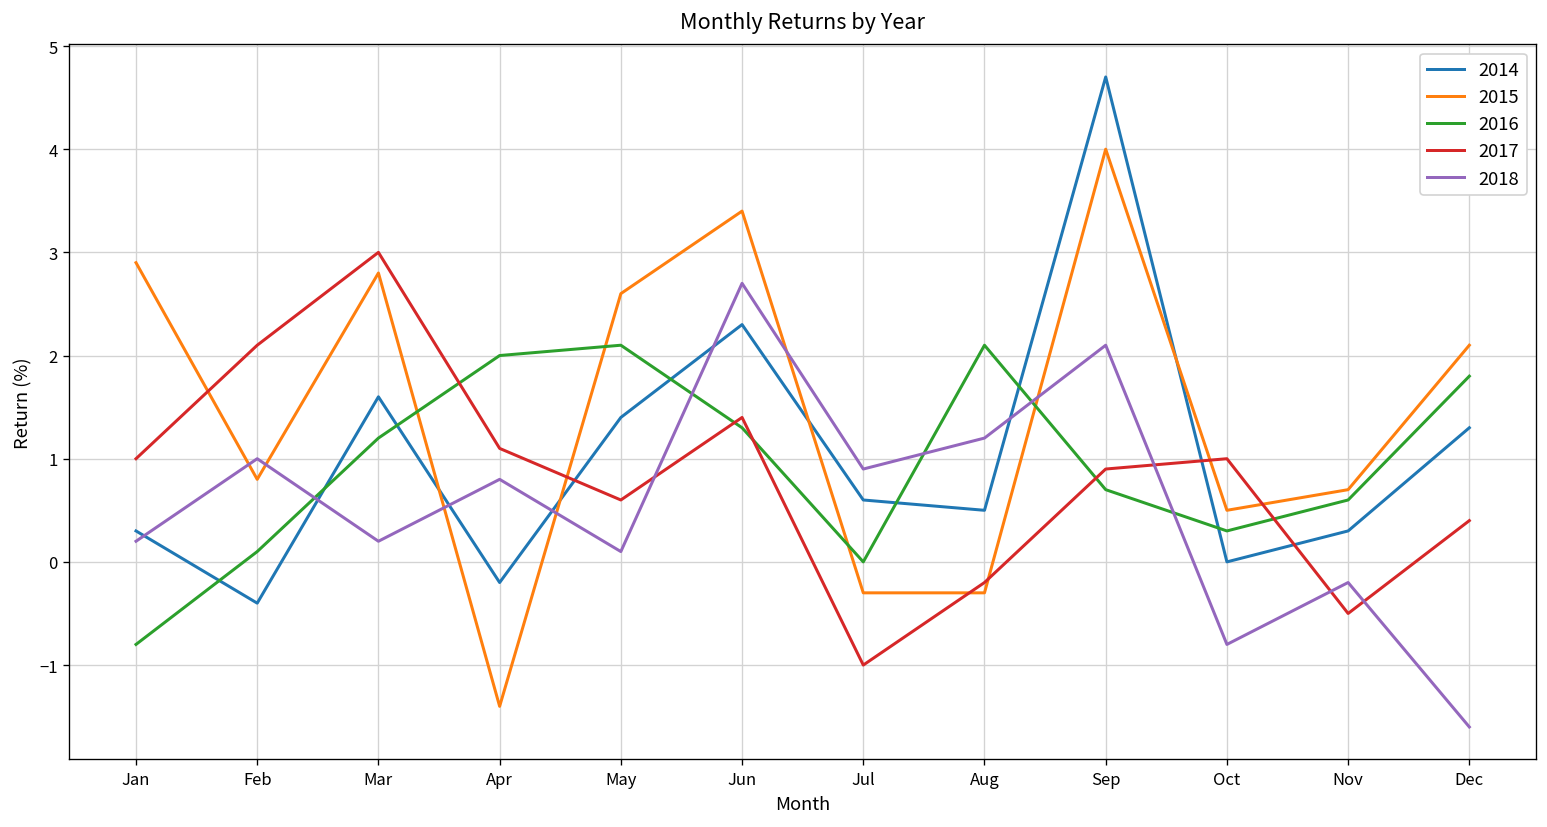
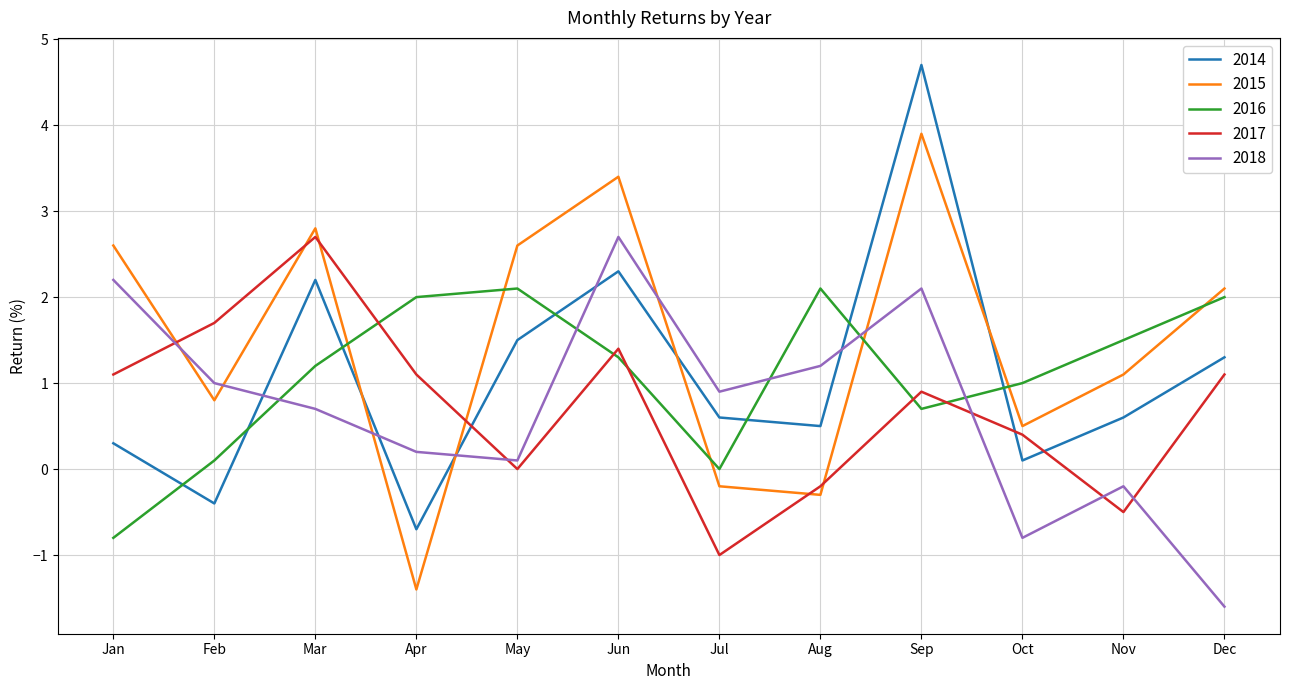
  {
    "2014": {
      "Jan": 0.3,
      "Feb": -0.4,
-     "Mar": 1.6,
-     "Apr": -0.2,
-     "May": 1.4,
+     "Mar": 2.2,
+     "Apr": -0.7,
+     "May": 1.5,
      "Jun": 2.3,
      "Jul": 0.6,
      "Aug": 0.5,
      "Sep": 4.7,
-     "Oct": 0.0,
-     "Nov": 0.3,
+     "Oct": 0.1,
+     "Nov": 0.6,
      "Dec": 1.3
    },
    "2015": {
-     "Jan": 2.9,
+     "Jan": 2.6,
      "Feb": 0.8,
      "Mar": 2.8,
      "Apr": -1.4,
      "May": 2.6,
      "Jun": 3.4,
-     "Jul": -0.3,
+     "Jul": -0.2,
      "Aug": -0.3,
-     "Sep": 4.0,
+     "Sep": 3.9,
      "Oct": 0.5,
-     "Nov": 0.7,
+     "Nov": 1.1,
      "Dec": 2.1
    },
    "2016": {
      "Jan": -0.8,
      "Feb": 0.1,
      "Mar": 1.2,
      "Apr": 2.0,
      "May": 2.1,
      "Jun": 1.3,
      "Jul": 0.0,
      "Aug": 2.1,
      "Sep": 0.7,
-     "Oct": 0.3,
-     "Nov": 0.6,
-     "Dec": 1.8
+     "Oct": 1.0,
+     "Nov": 1.5,
+     "Dec": 2.0
    },
    "2017": {
-     "Jan": 1.0,
-     "Feb": 2.1,
-     "Mar": 3.0,
+     "Jan": 1.1,
+     "Feb": 1.7,
+     "Mar": 2.7,
      "Apr": 1.1,
-     "May": 0.6,
+     "May": 0.0,
      "Jun": 1.4,
      "Jul": -1.0,
      "Aug": -0.2,
      "Sep": 0.9,
-     "Oct": 1.0,
+     "Oct": 0.4,
      "Nov": -0.5,
-     "Dec": 0.4
+     "Dec": 1.1
    },
    "2018": {
-     "Jan": 0.2,
+     "Jan": 2.2,
      "Feb": 1.0,
-     "Mar": 0.2,
-     "Apr": 0.8,
+     "Mar": 0.7,
+     "Apr": 0.2,
      "May": 0.1,
      "Jun": 2.7,
      "Jul": 0.9,
      "Aug": 1.2,
      "Sep": 2.1,
      "Oct": -0.8,
      "Nov": -0.2,
      "Dec": -1.6
    }
  }
